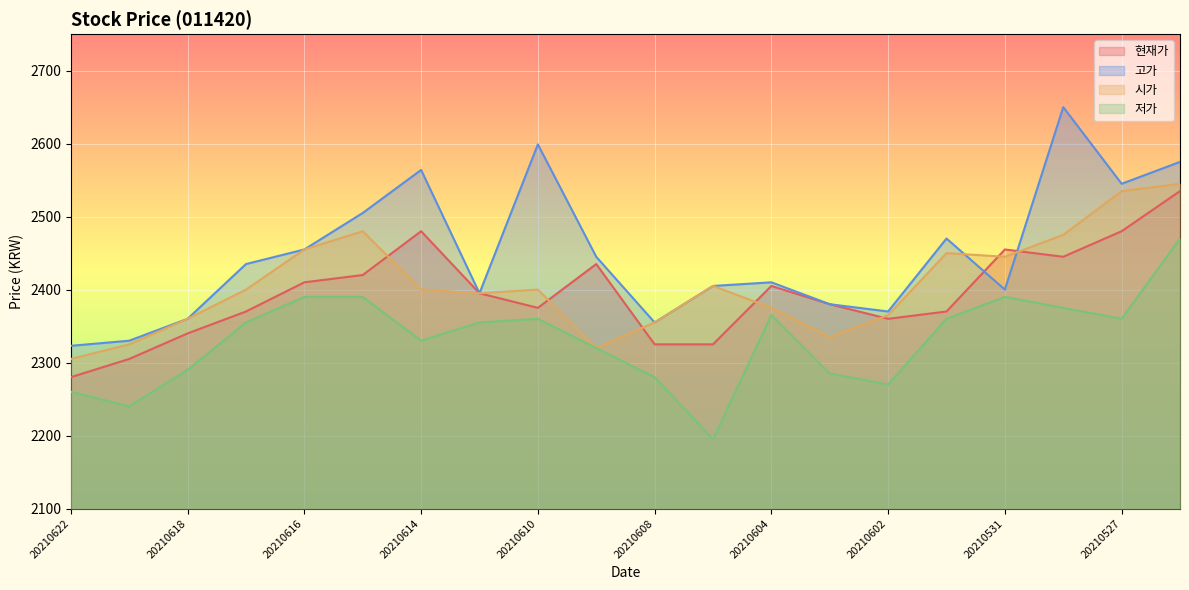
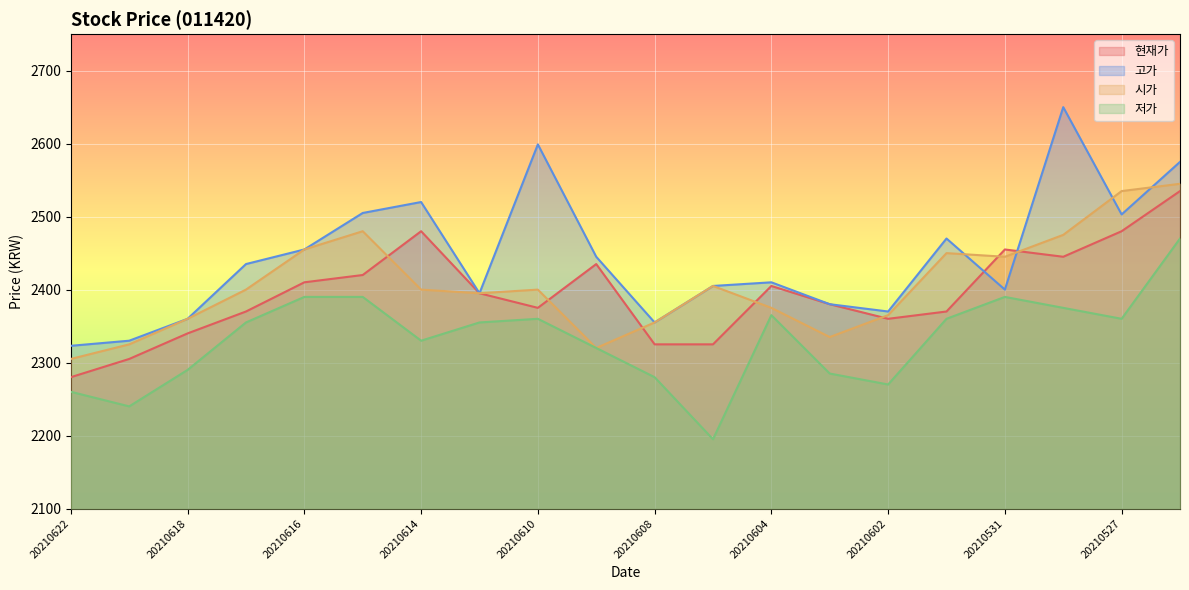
  {
    "고가": {
      "20210622": 2320,
-     "20210614": 2560,
+     "20210614": 2520,
      "20210610": 2600,
      "20210604": 2410,
      "20210602": 2370,
      "20210531": 2400,
-     "20210527": 2550
+     "20210527": 2500
    }
  }
